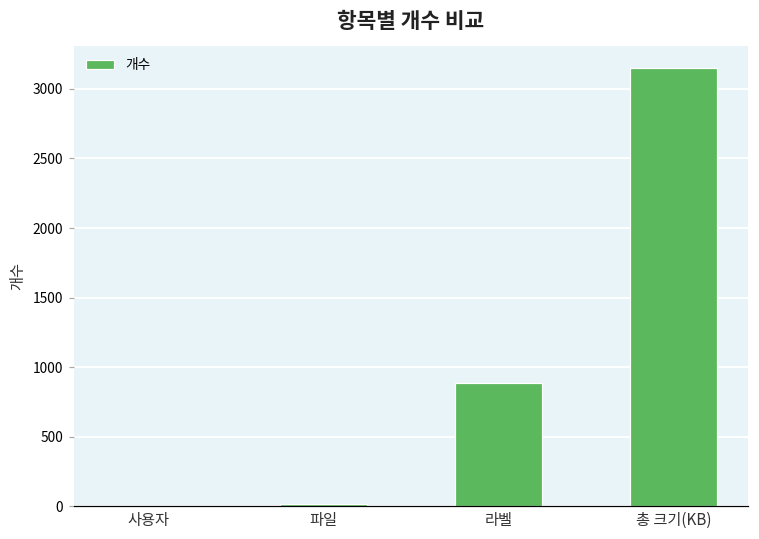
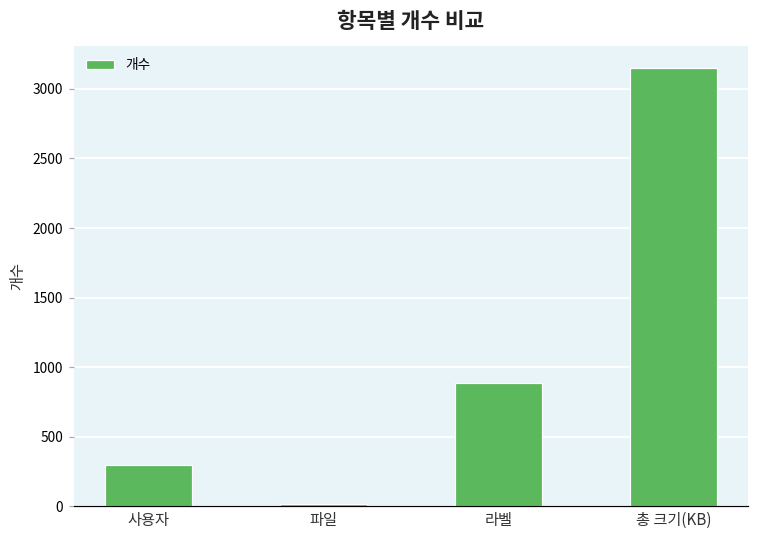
  {
-   "사용자": 0,
+   "사용자": 300,
    "라벨": 890,
    "총 크기(KB)": 3150
  }
